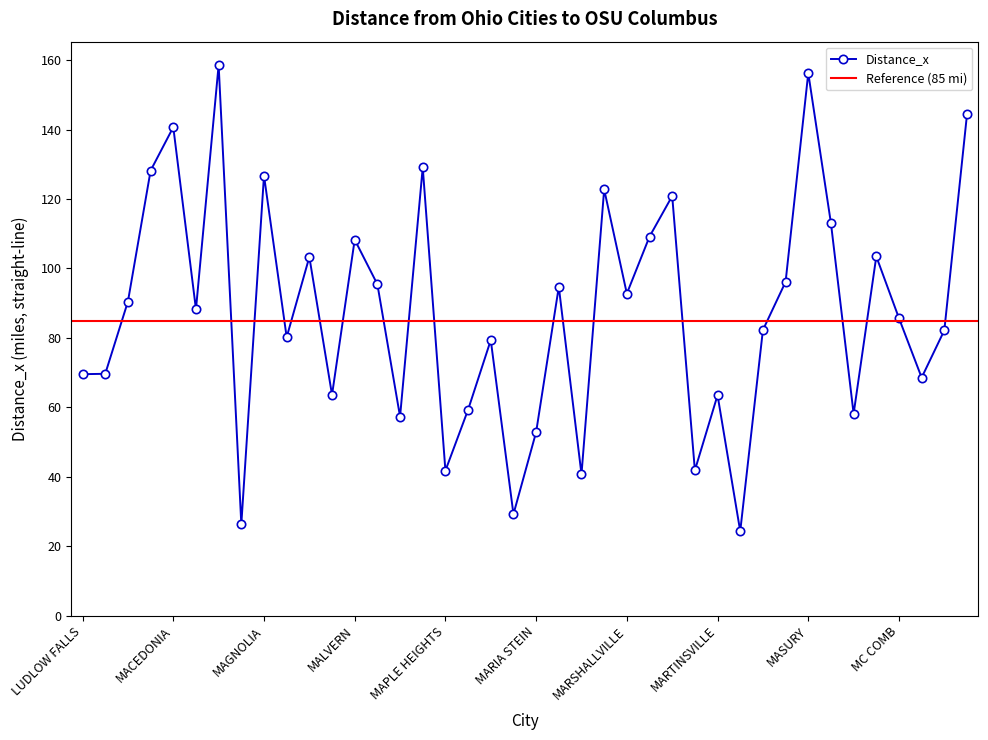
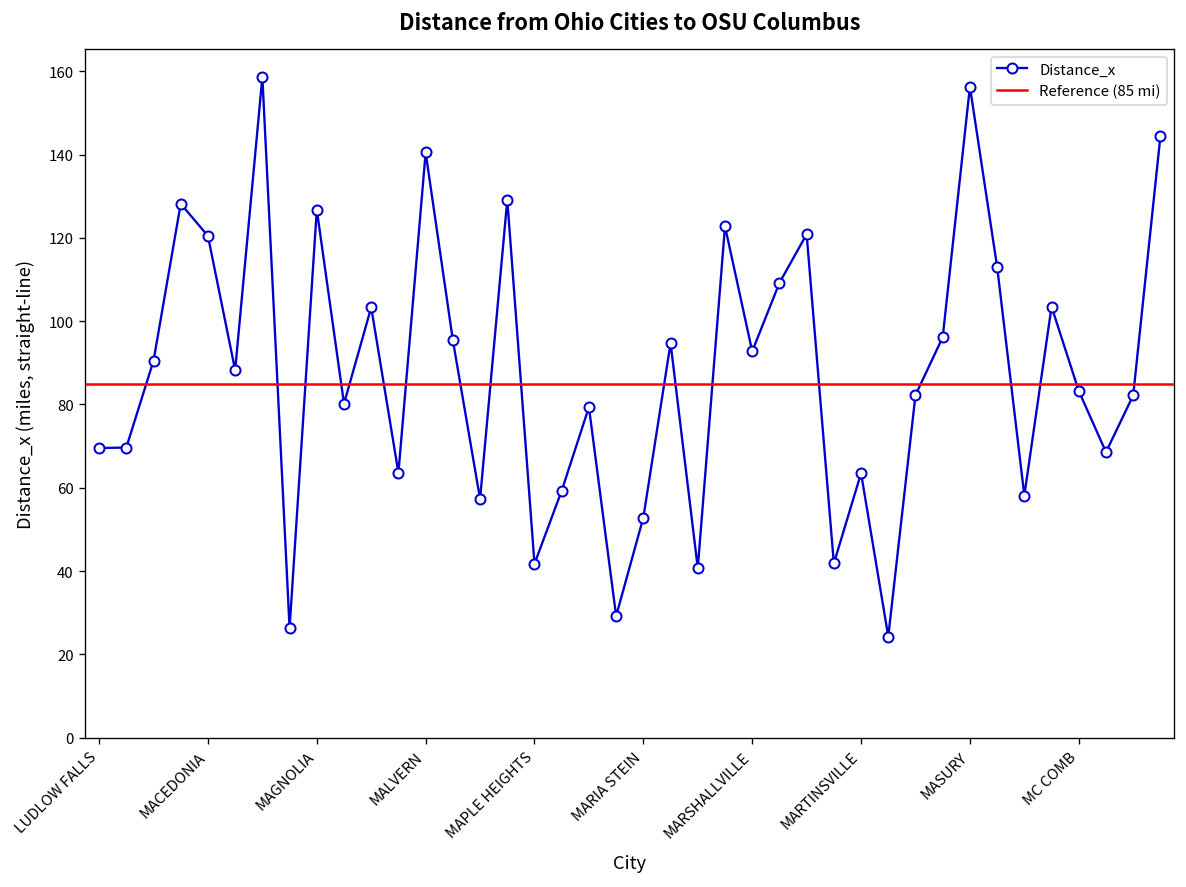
  {
    "LUDLOW FALLS": 70,
-   "MACEDONIA": 141,
+   "MACEDONIA": 120,
    "MAGNOLIA": 127,
-   "MALVERN": 108,
+   "MALVERN": 141,
    "MAPLE HEIGHTS": 42,
    "MARIA STEIN": 53,
    "MARSHALLVILLE": 93,
    "MARTINSVILLE": 64,
    "MASURY": 156,
-   "MC COMB": 86
+   "MC COMB": 83
  }
